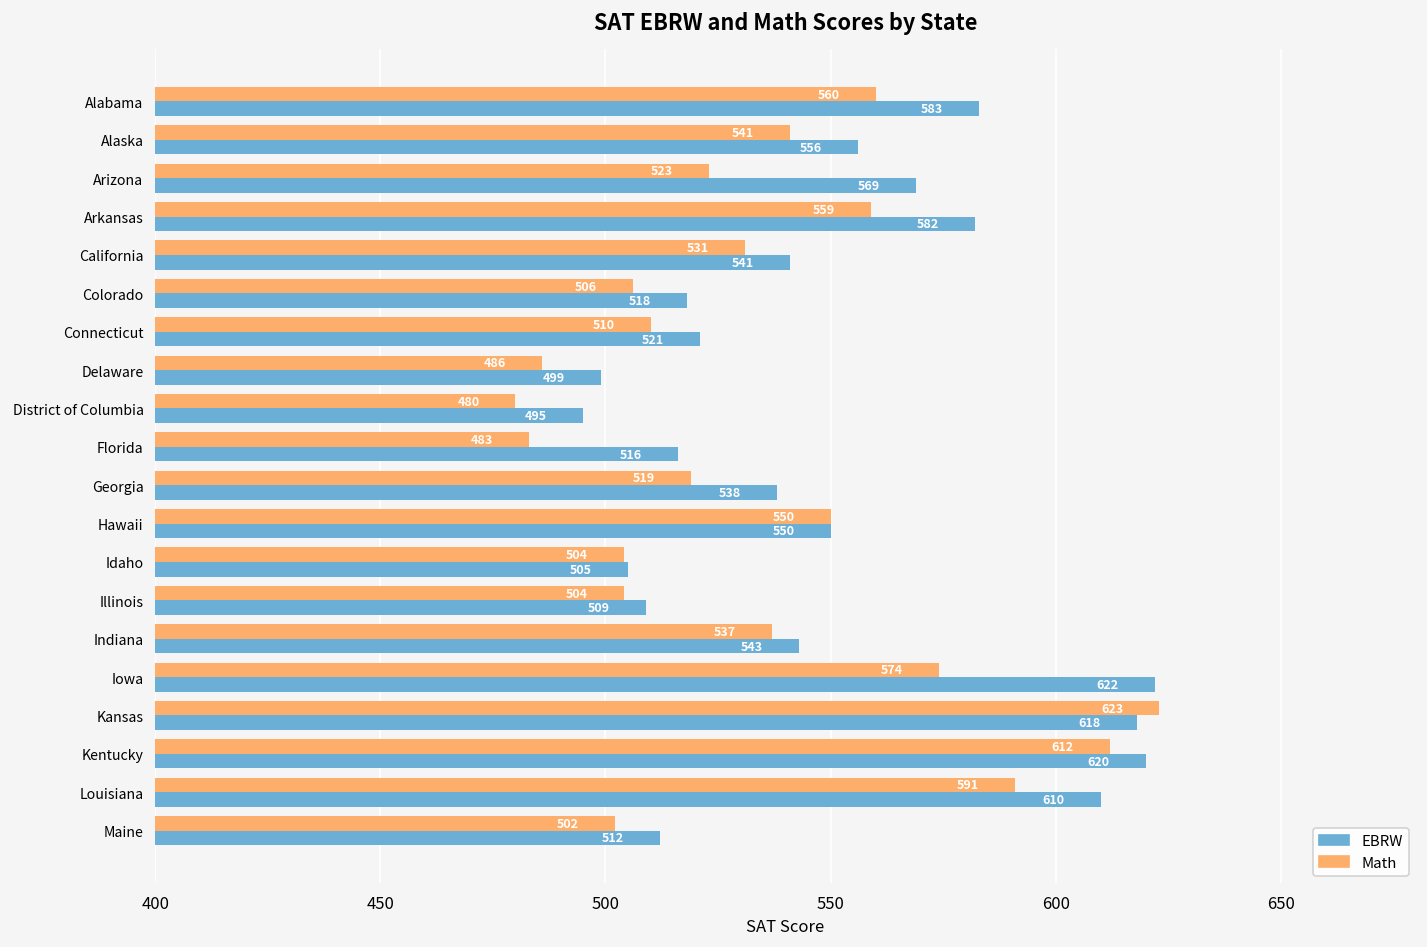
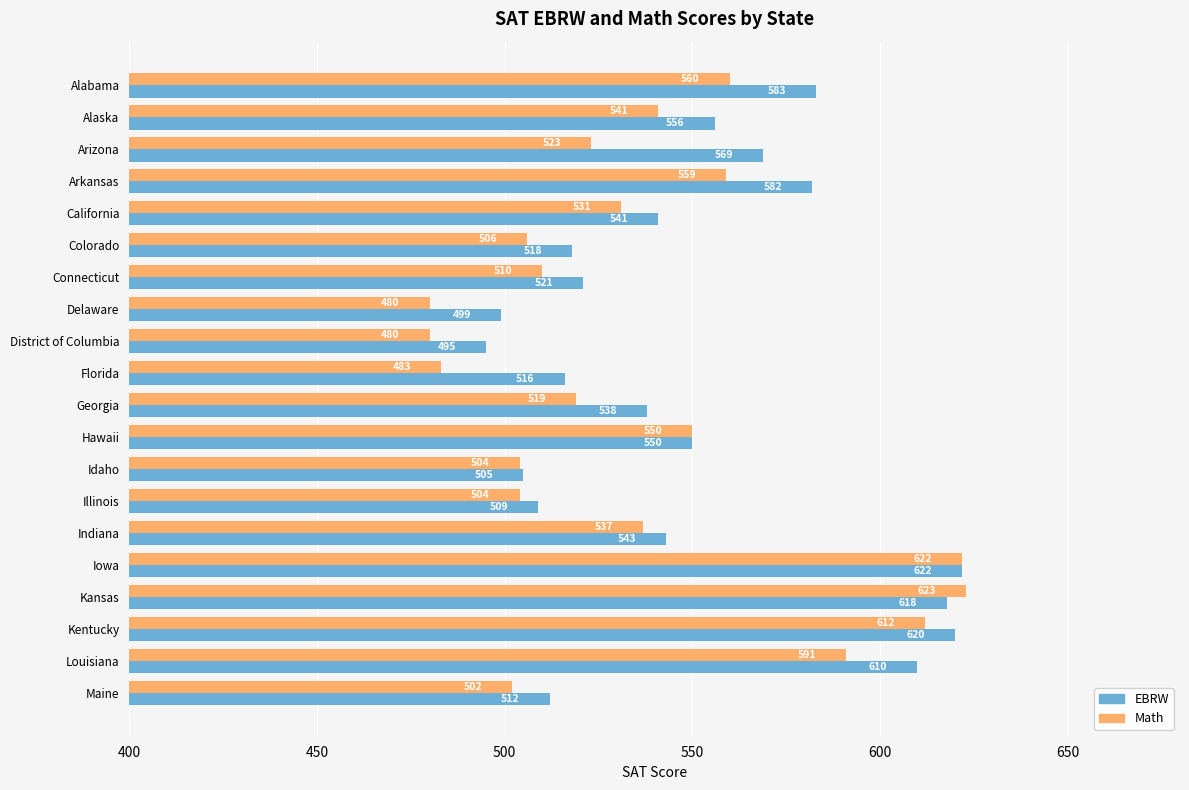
  {
    "EBRW": {
      "Alabama": 583,
      "Alaska": 556,
      "Arizona": 569,
      "Arkansas": 582,
      "California": 541,
      "Colorado": 518,
      "Connecticut": 521,
      "Delaware": 499,
      "District of Columbia": 495,
      "Florida": 516,
      "Georgia": 538,
      "Hawaii": 550,
      "Idaho": 505,
      "Illinois": 509,
      "Indiana": 543,
      "Iowa": 622,
      "Kansas": 618,
      "Kentucky": 620,
      "Louisiana": 610,
      "Maine": 512
    },
    "Math": {
      "Alabama": 560,
      "Alaska": 541,
      "Arizona": 523,
      "Arkansas": 559,
      "California": 531,
      "Colorado": 506,
      "Connecticut": 510,
-     "Delaware": 486,
+     "Delaware": 480,
      "District of Columbia": 480,
      "Florida": 483,
      "Georgia": 519,
      "Hawaii": 550,
      "Idaho": 504,
      "Illinois": 504,
      "Indiana": 537,
-     "Iowa": 574,
+     "Iowa": 622,
      "Kansas": 623,
      "Kentucky": 612,
      "Louisiana": 591,
      "Maine": 502
    }
  }
